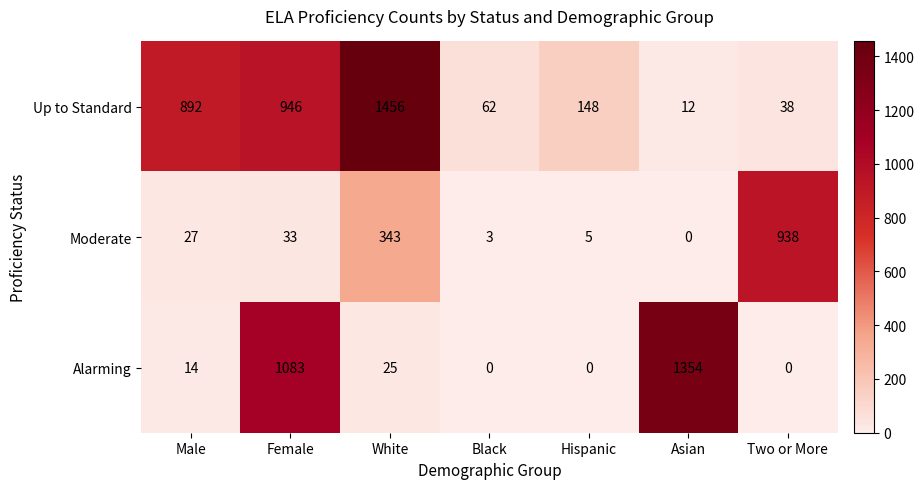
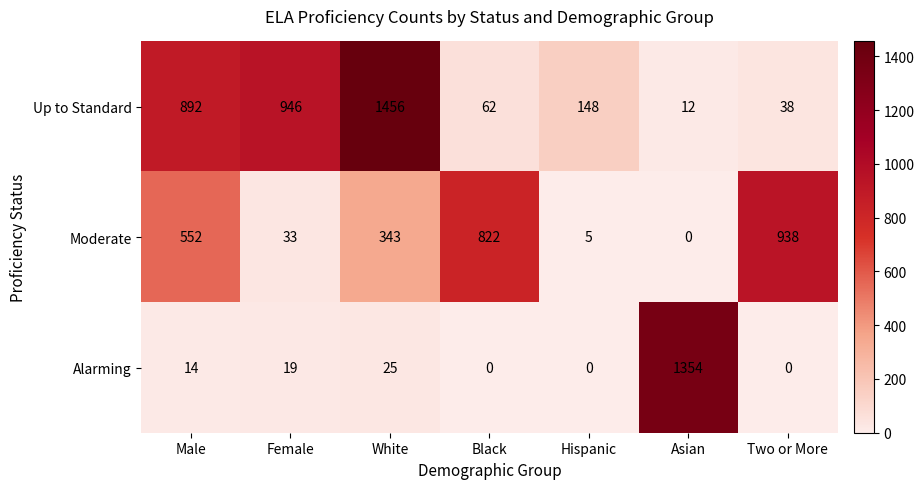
  {
    "Up to Standard": {
      "Male": 892,
      "Female": 946,
      "White": 1456,
      "Black": 62,
      "Hispanic": 148,
      "Asian": 12,
      "Two or More": 38
    },
    "Moderate": {
-     "Male": 27,
+     "Male": 552,
      "Female": 33,
      "White": 343,
-     "Black": 3,
+     "Black": 822,
      "Hispanic": 5,
      "Asian": 0,
      "Two or More": 938
    },
    "Alarming": {
      "Male": 14,
-     "Female": 1083,
+     "Female": 19,
      "White": 25,
      "Black": 0,
      "Hispanic": 0,
      "Asian": 1354,
      "Two or More": 0
    }
  }
